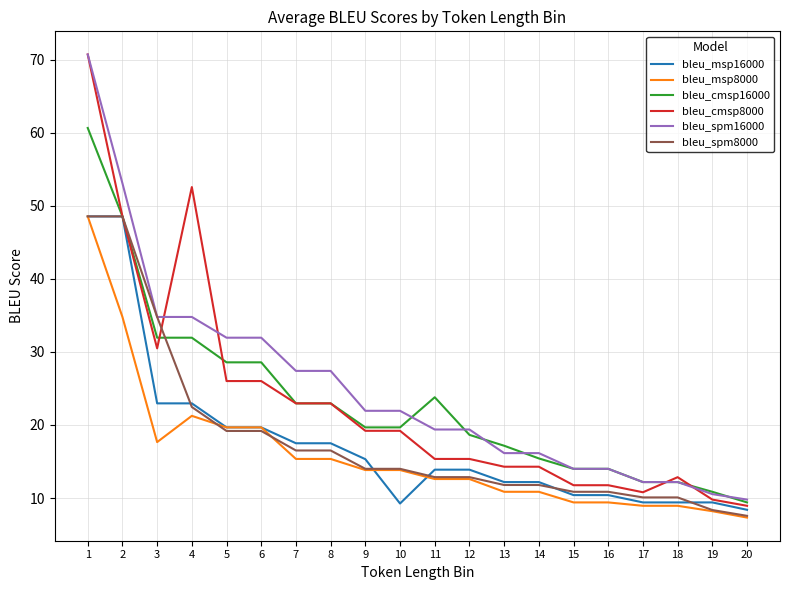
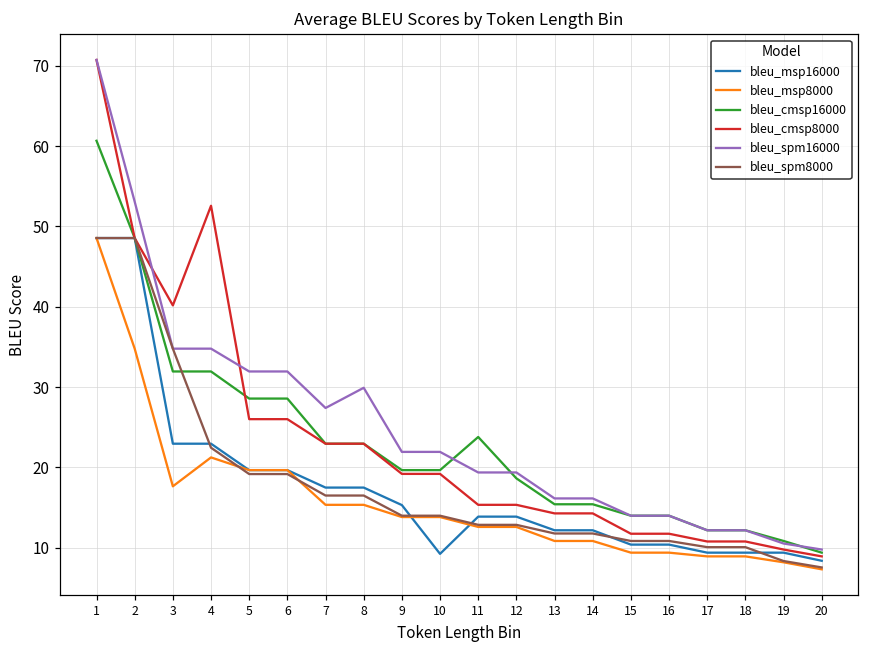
  {
    "bleu_msp16000": {
      "3": 23,
      "4": 23,
      "7": 17,
      "8": 17,
      "9": 15,
      "10": 9,
      "11": 14,
      "12": 14,
      "13": 12,
      "14": 12,
      "15": 10,
      "16": 10,
      "17": 9,
      "18": 9,
      "19": 9,
      "20": 8
    },
    "bleu_msp8000": {
      "2": 35,
      "3": 18,
      "4": 21,
      "7": 15,
      "8": 15,
      "13": 11,
      "14": 11,
      "15": 9,
      "16": 9,
      "17": 9,
      "18": 9
    },
    "bleu_cmsp16000": {
      "1": 61,
      "3": 32,
      "4": 32,
      "5": 29,
      "6": 29,
      "9": 20,
      "10": 20,
      "11": 24,
      "12": 19,
-     "13": 17,
+     "13": 15,
      "14": 15,
      "20": 9
    },
    "bleu_cmsp8000": {
-     "3": 30,
+     "3": 40,
      "4": 53,
      "5": 26,
      "6": 26,
      "9": 19,
      "10": 19,
      "11": 15,
      "12": 15,
      "13": 14,
      "14": 14,
      "15": 12,
      "16": 12,
      "17": 11,
-     "18": 13,
+     "18": 11,
      "19": 10,
      "20": 9
    },
    "bleu_spm16000": {
      "2": 53,
      "4": 35,
      "5": 32,
      "6": 32,
      "7": 27,
-     "8": 27,
+     "8": 30,
      "9": 22,
      "10": 22,
      "11": 19,
      "12": 19,
      "13": 16,
      "14": 16,
      "20": 10
    },
    "bleu_spm8000": {
      "4": 22,
      "5": 19,
      "6": 19,
      "7": 17,
      "8": 17,
      "13": 12,
      "14": 12,
      "15": 11,
      "16": 11,
      "17": 10,
      "18": 10
    }
  }
